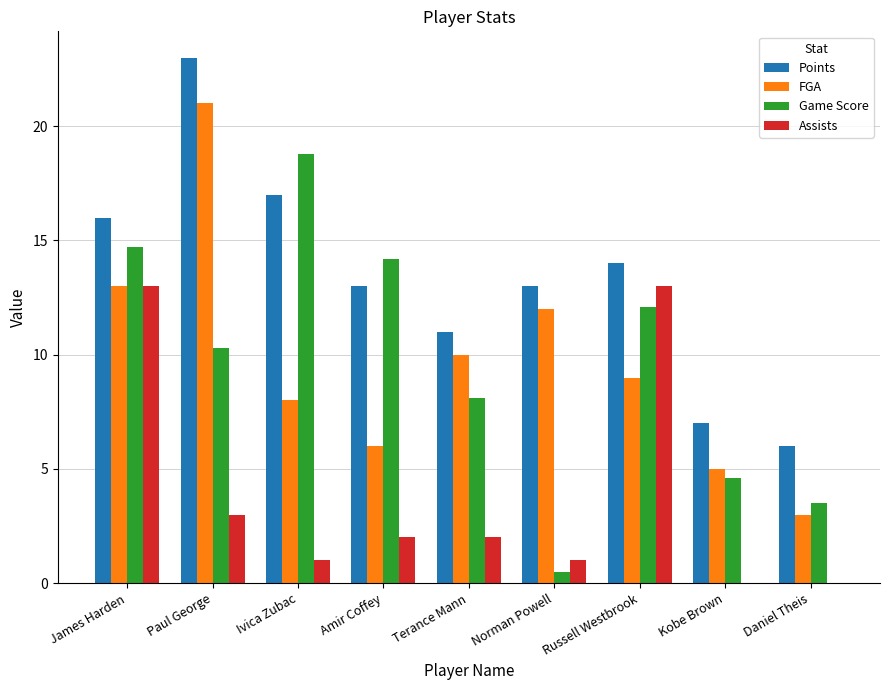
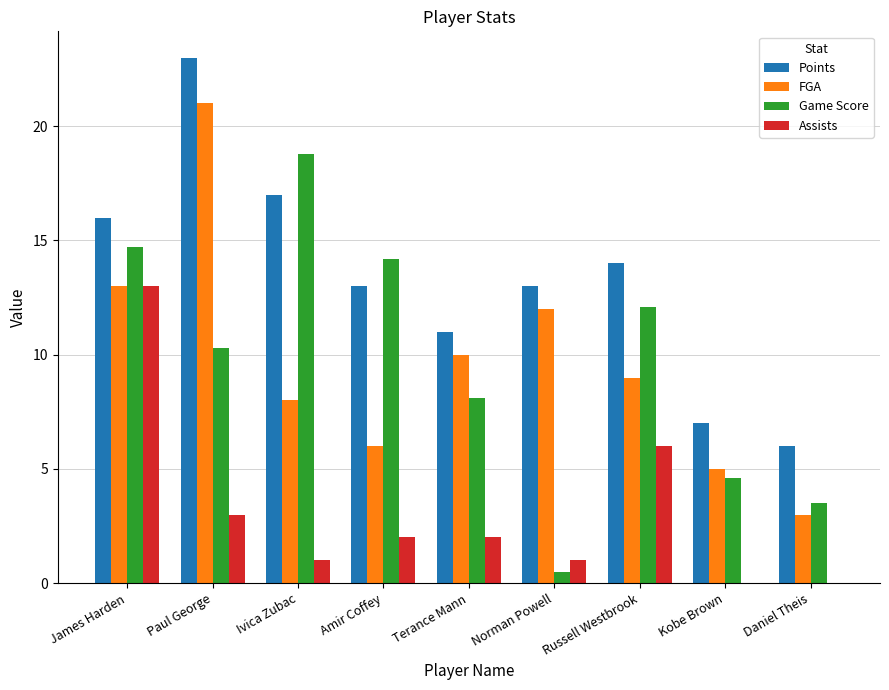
  {
    "Points": {
      "James Harden": 16,
      "Paul George": 23,
      "Ivica Zubac": 17,
      "Amir Coffey": 13,
      "Terance Mann": 11,
      "Norman Powell": 13,
      "Russell Westbrook": 14,
      "Kobe Brown": 7,
      "Daniel Theis": 6
    },
    "FGA": {
      "James Harden": 13,
      "Paul George": 21,
      "Ivica Zubac": 8,
      "Amir Coffey": 6,
      "Terance Mann": 10,
      "Norman Powell": 12,
      "Russell Westbrook": 9,
      "Kobe Brown": 5,
      "Daniel Theis": 3
    },
    "Game Score": {
      "James Harden": 14.7,
      "Paul George": 10.3,
      "Ivica Zubac": 18.8,
      "Amir Coffey": 14.2,
      "Terance Mann": 8,
      "Norman Powell": 0.5,
      "Russell Westbrook": 12,
      "Kobe Brown": 4.6,
      "Daniel Theis": 3.5
    },
    "Assists": {
      "James Harden": 13,
      "Paul George": 3,
      "Ivica Zubac": 1,
      "Amir Coffey": 2,
      "Terance Mann": 2,
      "Norman Powell": 1,
-     "Russell Westbrook": 13,
+     "Russell Westbrook": 6,
      "Kobe Brown": 0,
      "Daniel Theis": 0
    }
  }
